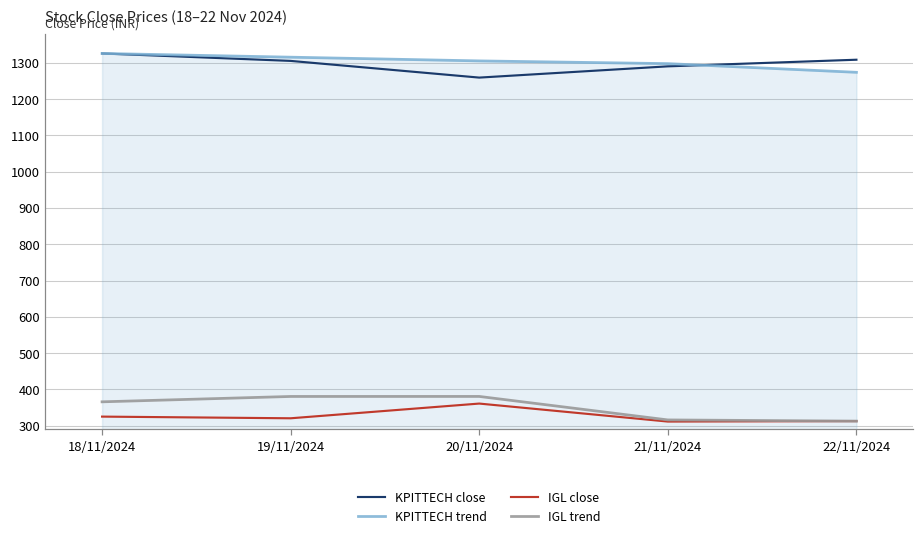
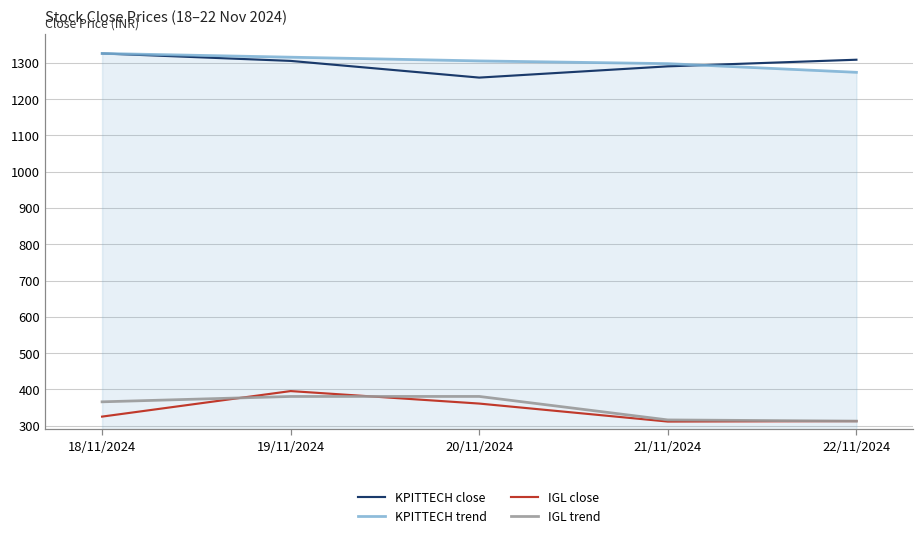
  {
    "KPITTECH close": {
      "19/11/2024": 1310,
      "20/11/2024": 1260,
      "22/11/2024": 1310
    },
    "KPITTECH trend": {
      "19/11/2024": 1320,
      "20/11/2024": 1310,
      "22/11/2024": 1270
    },
    "IGL close": {
      "18/11/2024": 330,
-     "19/11/2024": 320,
+     "19/11/2024": 400,
      "20/11/2024": 360
    },
    "IGL trend": {
      "18/11/2024": 370,
      "19/11/2024": 380,
      "20/11/2024": 380
    }
  }
